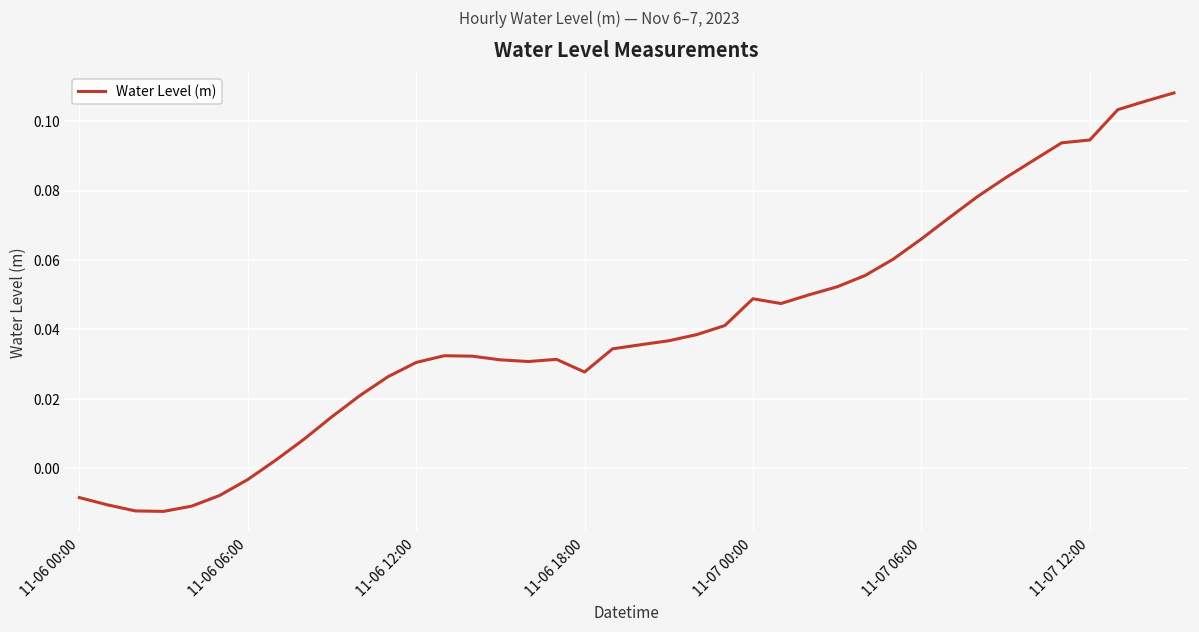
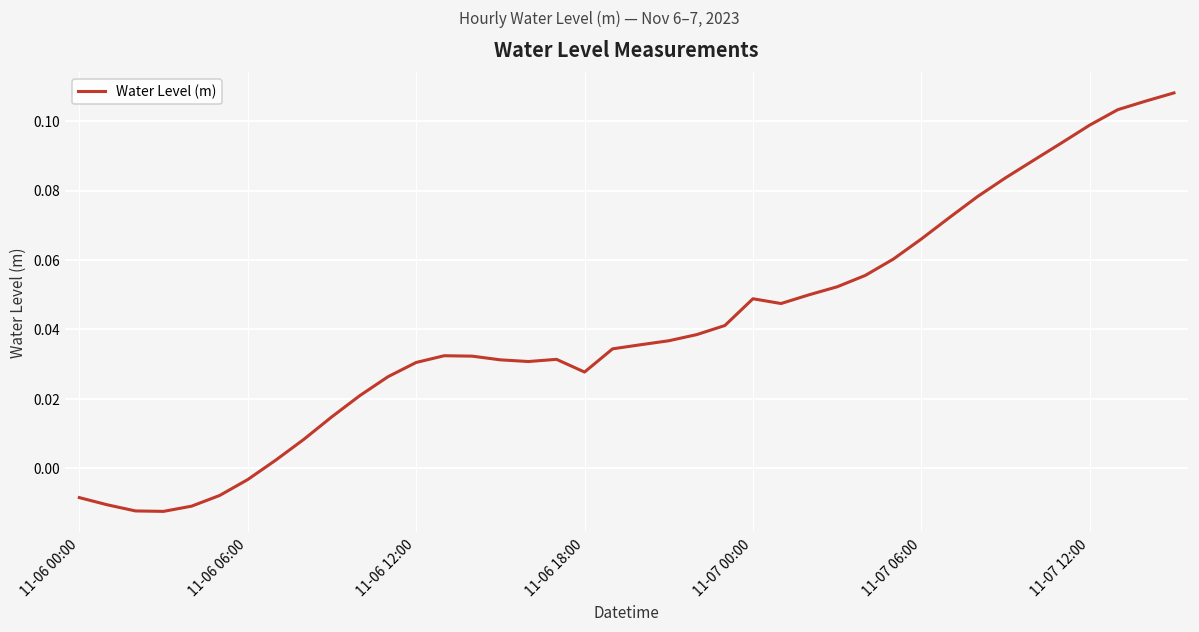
  {
    "11-06 00:00": -0.008,
    "11-06 06:00": -0.003,
    "11-06 12:00": 0.031,
    "11-06 18:00": 0.028,
    "11-07 00:00": 0.049,
    "11-07 06:00": 0.066,
-   "11-07 12:00": 0.095
+   "11-07 12:00": 0.099
  }
